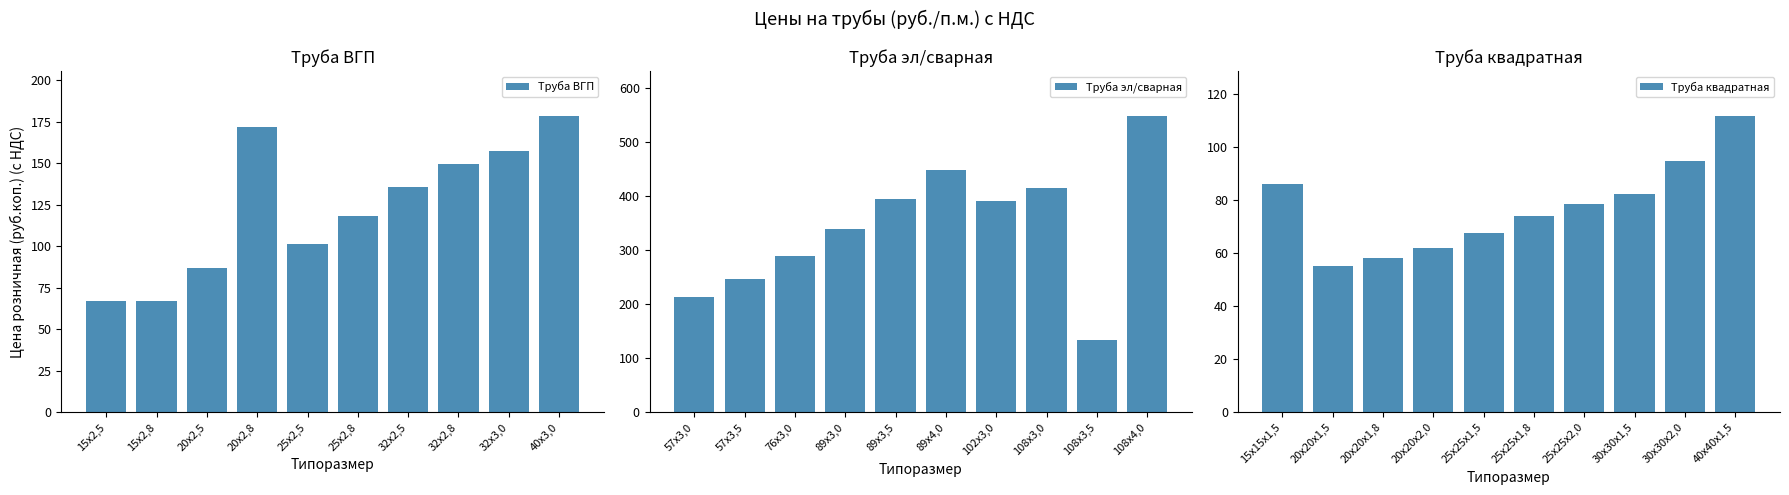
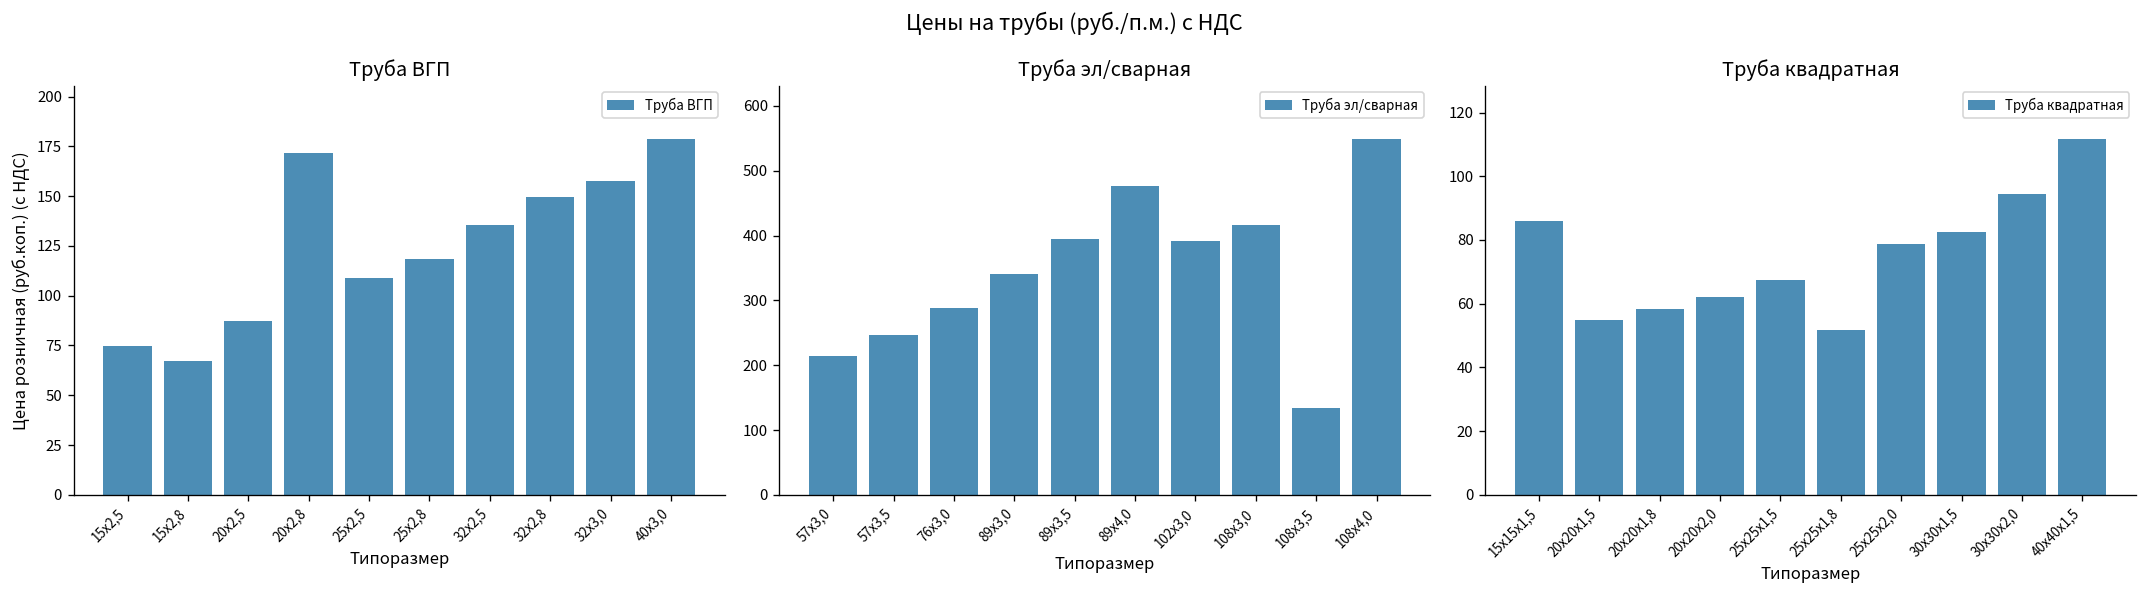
  {
    "Труба ВГП": {
-     "15х2,5": 67,
+     "15х2,5": 75,
      "15х2,8": 67,
      "20х2,5": 87,
      "20х2,8": 172,
-     "25х2,5": 102,
+     "25х2,5": 109,
      "25х2,8": 119,
      "32х2,5": 136,
      "32х2,8": 150,
      "32х3,0": 158,
      "40х3,0": 179
    },
    "Труба эл/сварная": {
      "57х3,0": 210,
      "57х3,5": 250,
      "76х3,0": 290,
      "89х3,0": 340,
      "89х3,5": 400,
-     "89х4,0": 450,
+     "89х4,0": 480,
      "102х3,0": 390,
      "108х3,0": 420,
      "108х3,5": 130,
      "108х4,0": 550
    },
    "Труба квадратная": {
      "15х15х1,5": 86,
      "20х20х1,5": 55,
      "20х20х1,8": 58,
      "20х20х2,0": 62,
      "25х25х1,5": 68,
-     "25х25х1,8": 74,
+     "25х25х1,8": 52,
      "25х25х2,0": 79,
      "30х30х1,5": 82,
      "30х30х2,0": 95,
      "40х40х1,5": 112
    }
  }
